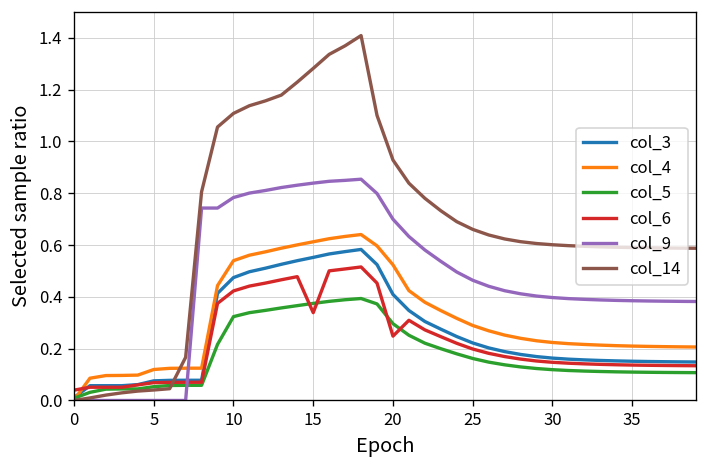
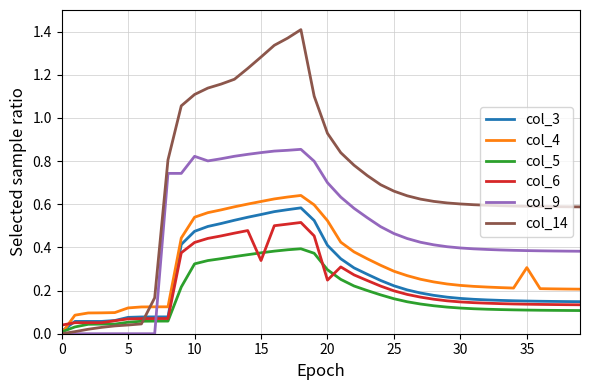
  {
    "col_3": {
      "10": 0.47,
      "15": 0.55,
      "20": 0.41,
      "25": 0.22,
      "30": 0.16,
      "35": 0.15
    },
    "col_4": {
      "5": 0.12,
      "10": 0.54,
      "15": 0.61,
      "20": 0.52,
      "25": 0.29,
      "30": 0.22,
-     "35": 0.21
+     "35": 0.31
    },
    "col_5": {
      "5": 0.05,
      "10": 0.32,
      "15": 0.37,
      "20": 0.30,
      "25": 0.16,
      "30": 0.12,
      "35": 0.11
    },
    "col_6": {
      "0": 0.04,
      "10": 0.42,
      "15": 0.34,
      "20": 0.25,
      "25": 0.20,
      "30": 0.15,
      "35": 0.14
    },
    "col_9": {
      "5": 0.00,
-     "10": 0.78,
+     "10": 0.82,
      "15": 0.84,
      "20": 0.70,
      "25": 0.46,
      "30": 0.40,
      "35": 0.39
    },
    "col_14": {
      "5": 0.04,
      "10": 1.11,
      "15": 1.28,
      "20": 0.93,
      "25": 0.66,
      "30": 0.60
    }
  }
